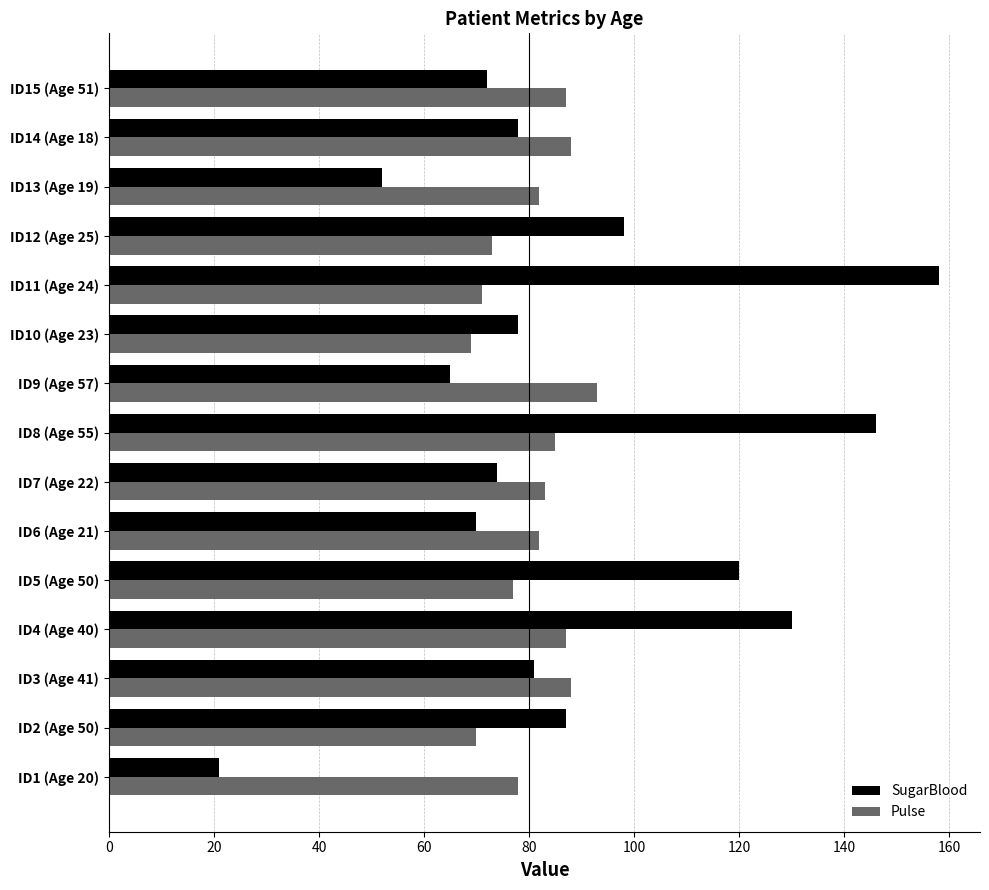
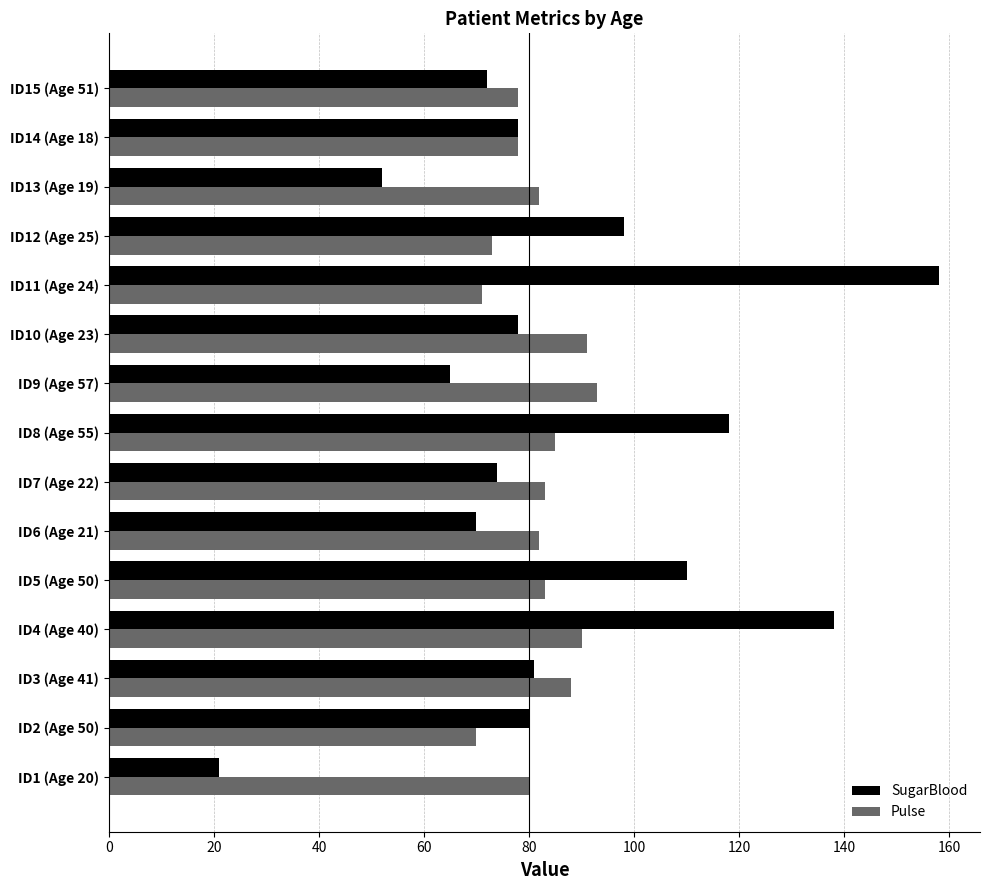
  {
    "SugarBlood": {
      "ID15 (Age 51)": 72,
      "ID14 (Age 18)": 78,
      "ID13 (Age 19)": 52,
      "ID12 (Age 25)": 98,
      "ID11 (Age 24)": 158,
      "ID10 (Age 23)": 78,
      "ID9 (Age 57)": 65,
-     "ID8 (Age 55)": 146,
+     "ID8 (Age 55)": 118,
      "ID7 (Age 22)": 74,
      "ID6 (Age 21)": 70,
-     "ID5 (Age 50)": 120,
-     "ID4 (Age 40)": 130,
+     "ID5 (Age 50)": 110,
+     "ID4 (Age 40)": 138,
      "ID3 (Age 41)": 81,
-     "ID2 (Age 50)": 87,
+     "ID2 (Age 50)": 80,
      "ID1 (Age 20)": 21
    },
    "Pulse": {
-     "ID15 (Age 51)": 87,
-     "ID14 (Age 18)": 88,
+     "ID15 (Age 51)": 78,
+     "ID14 (Age 18)": 78,
      "ID13 (Age 19)": 82,
      "ID12 (Age 25)": 73,
      "ID11 (Age 24)": 71,
-     "ID10 (Age 23)": 69,
+     "ID10 (Age 23)": 91,
      "ID9 (Age 57)": 93,
      "ID8 (Age 55)": 85,
      "ID7 (Age 22)": 83,
      "ID6 (Age 21)": 82,
-     "ID5 (Age 50)": 77,
-     "ID4 (Age 40)": 87,
+     "ID5 (Age 50)": 83,
+     "ID4 (Age 40)": 90,
      "ID3 (Age 41)": 88,
      "ID2 (Age 50)": 70,
-     "ID1 (Age 20)": 78
+     "ID1 (Age 20)": 80
    }
  }
